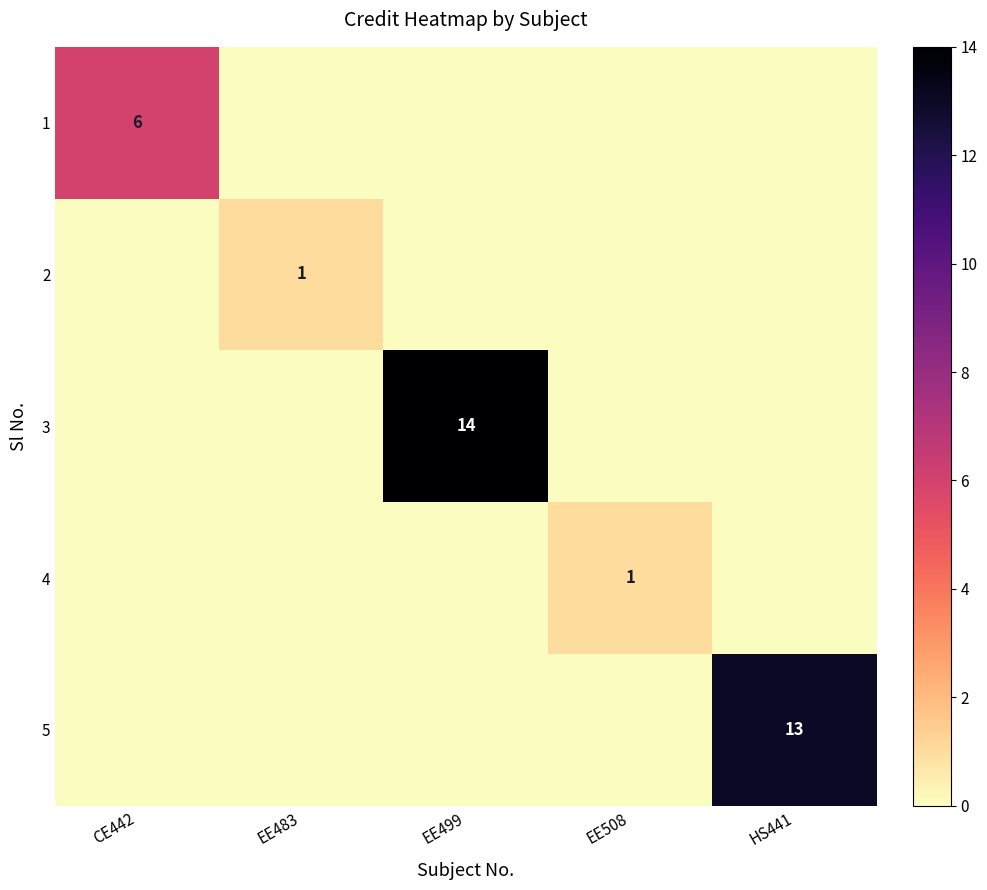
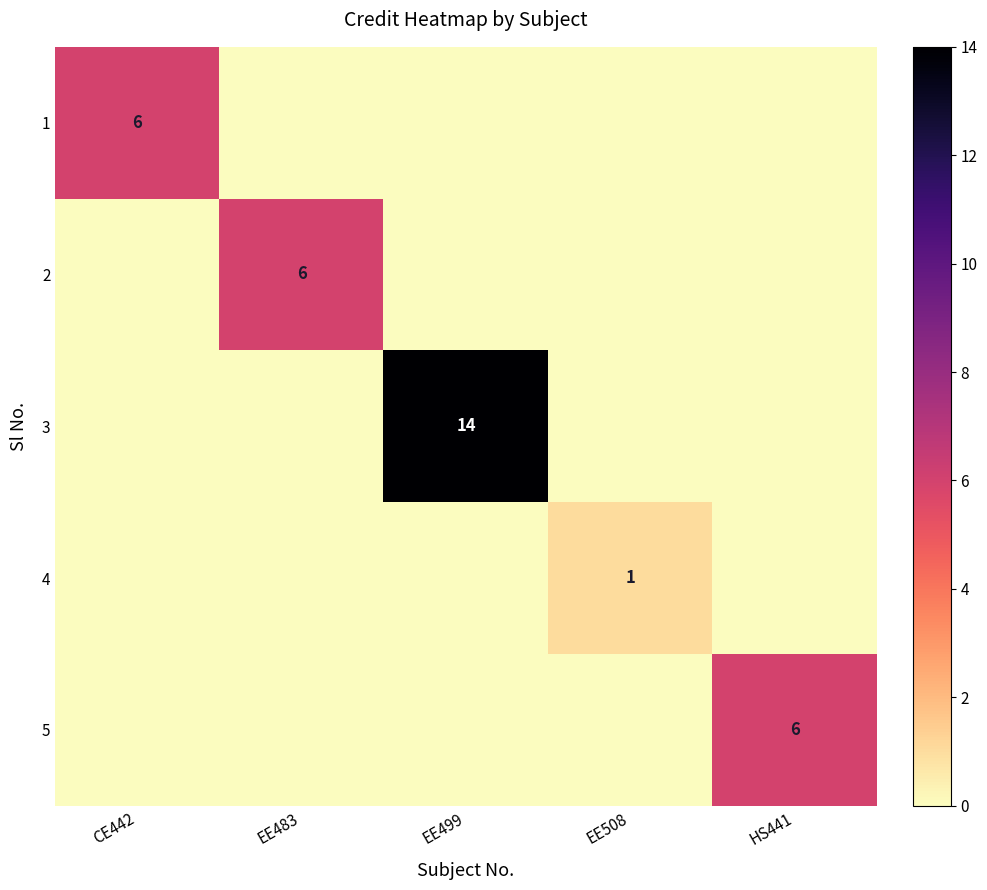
  {
    "1": {
      "CE442": 6
    },
    "2": {
-     "EE483": 1
+     "EE483": 6
    },
    "3": {
      "EE499": 14
    },
    "4": {
      "EE508": 1
    },
    "5": {
-     "HS441": 13
+     "HS441": 6
    }
  }
